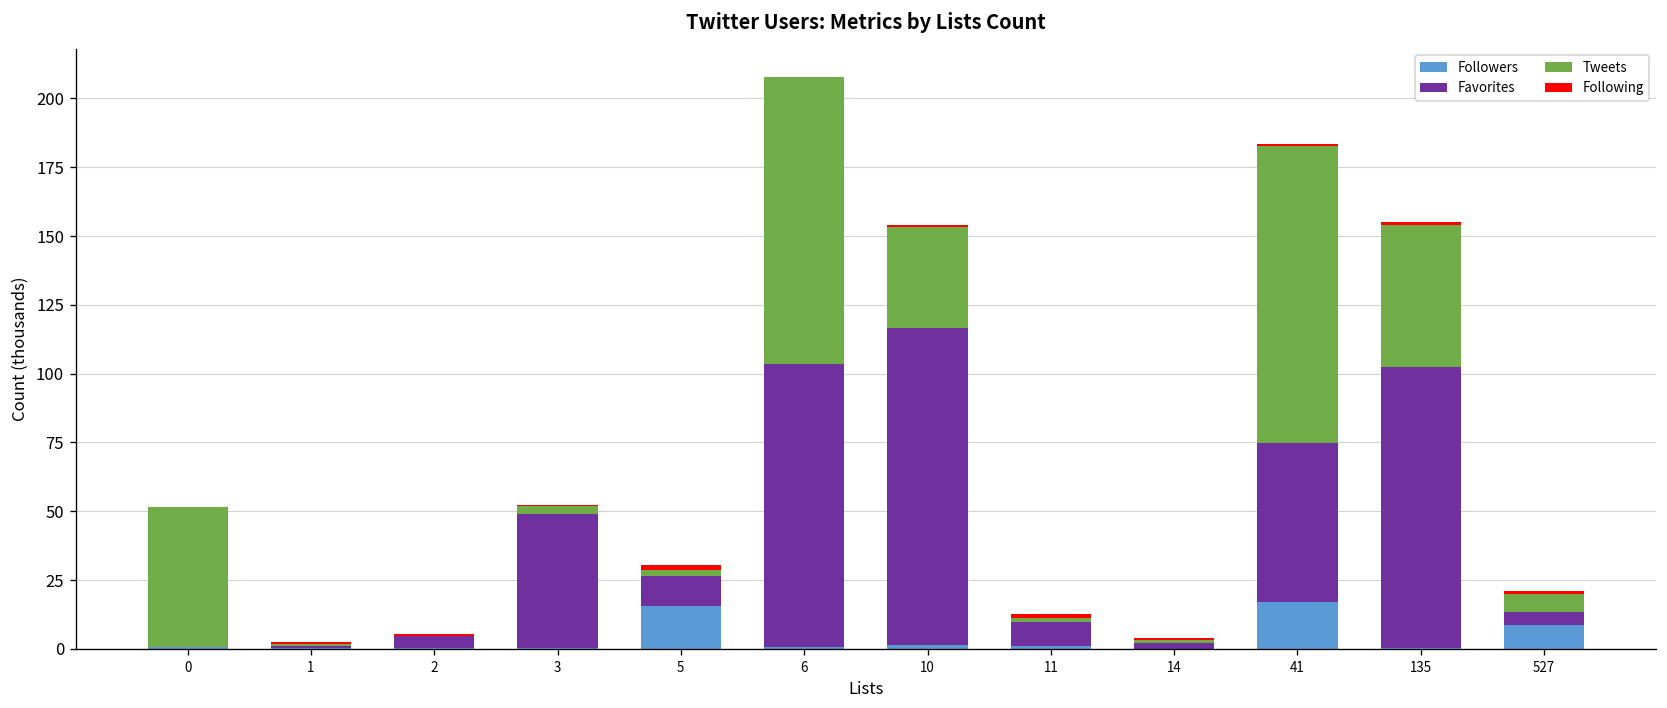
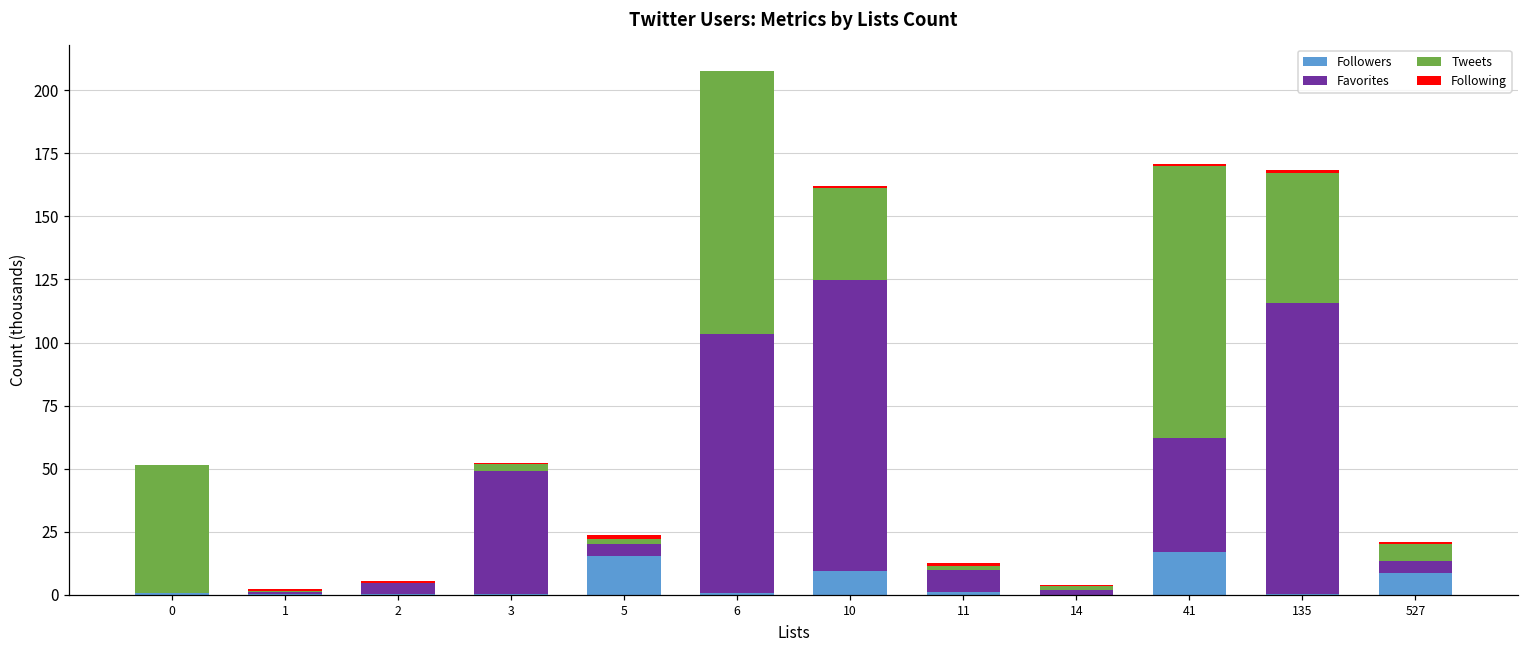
  {
    "Followers": {
      "5": 15,
-     "10": 1,
+     "10": 9,
      "41": 17,
      "527": 9
    },
    "Favorites": {
      "0": 0,
      "2": 4,
      "3": 49,
-     "5": 11,
+     "5": 5,
      "6": 103,
      "10": 115,
      "11": 9,
      "14": 2,
-     "41": 58,
-     "135": 102,
+     "41": 45,
+     "135": 115,
      "527": 5
    },
    "Tweets": {
      "0": 51,
      "3": 3,
      "5": 2,
      "6": 104,
      "10": 37,
      "11": 2,
      "14": 1,
      "41": 108,
      "135": 52,
      "527": 7
    },
    "Following": {
      "5": 2,
      "11": 2,
      "135": 1
    }
  }
